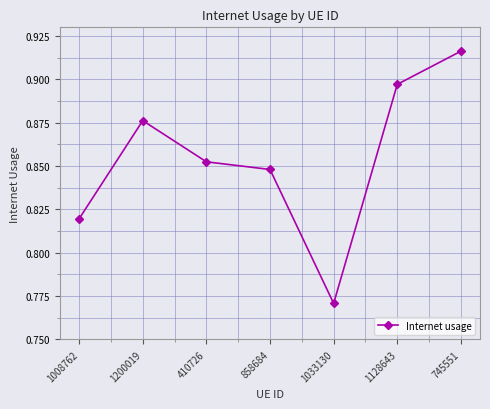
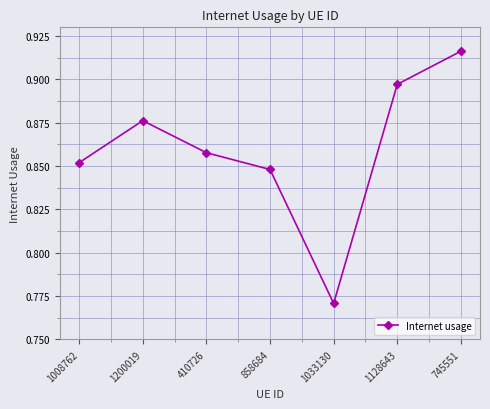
  {
-   "1008762": 0.820,
+   "1008762": 0.852,
    "1200019": 0.876,
-   "410726": 0.852,
+   "410726": 0.858,
    "858684": 0.848,
    "1033130": 0.771,
    "1128643": 0.897,
    "745551": 0.916
  }
